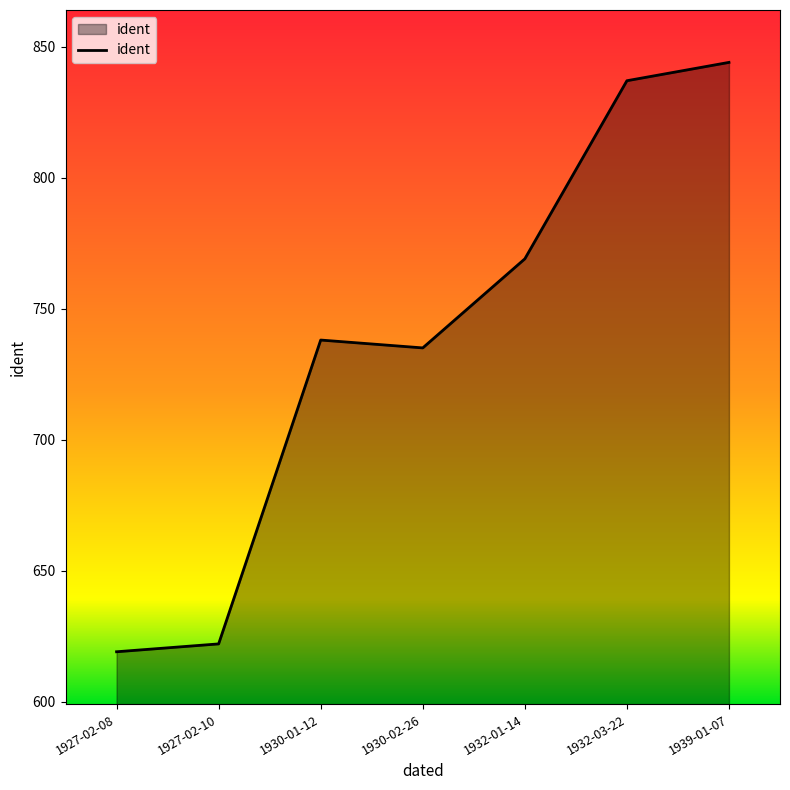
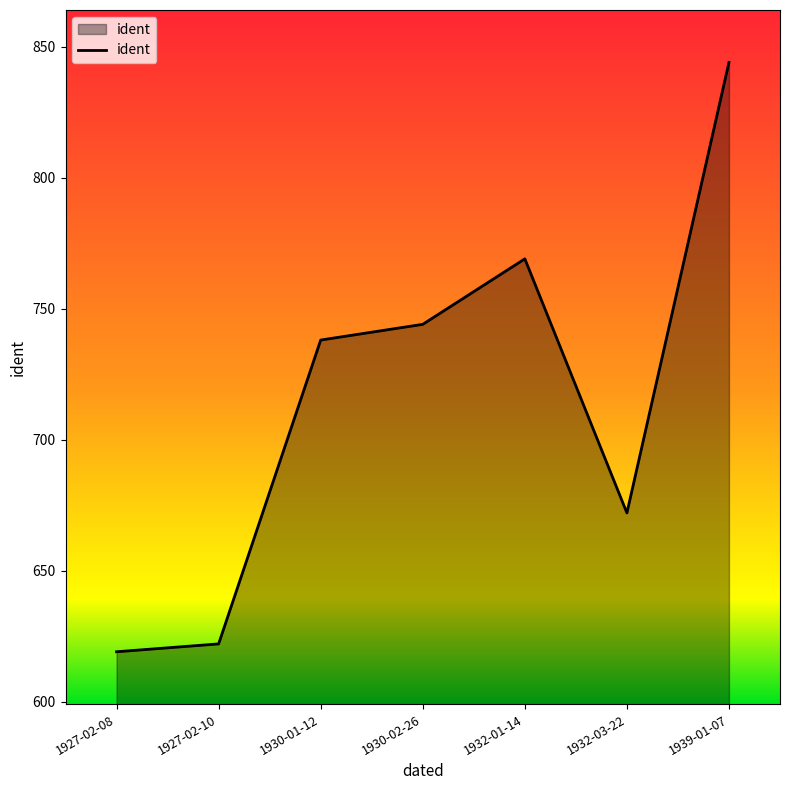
  {
    "1927-02-08": 619,
    "1927-02-10": 622,
    "1930-01-12": 738,
-   "1930-02-26": 735,
+   "1930-02-26": 744,
    "1932-01-14": 769,
-   "1932-03-22": 837,
+   "1932-03-22": 672,
    "1939-01-07": 844
  }
